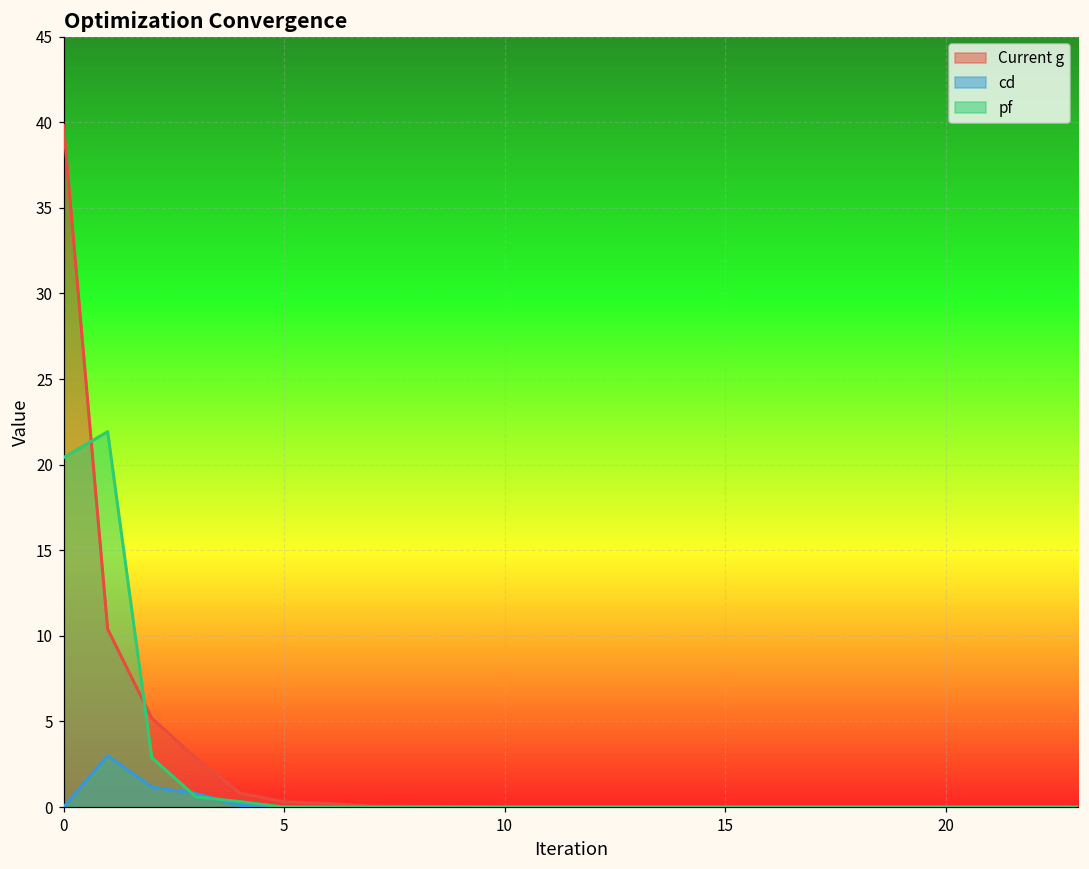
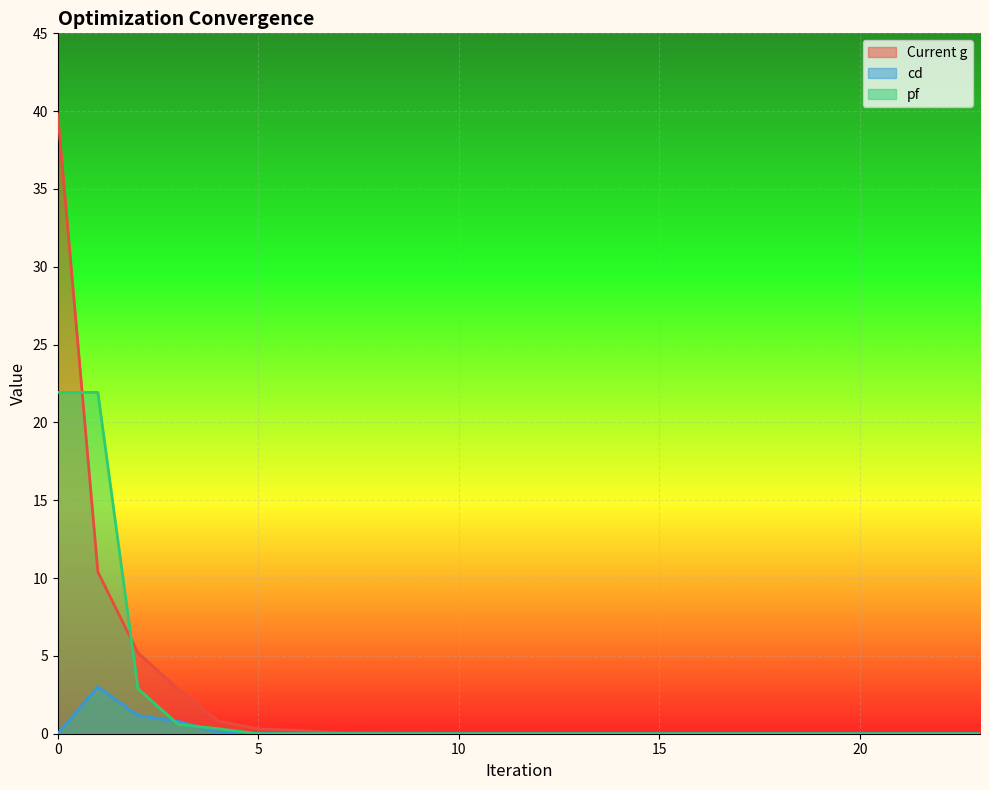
  {
    "Current g": {
      "0": 39.8,
      "5": 0.3
    },
    "cd": {
      "0": 0.0
    },
    "pf": {
-     "0": 20.4
+     "0": 21.9
    }
  }
